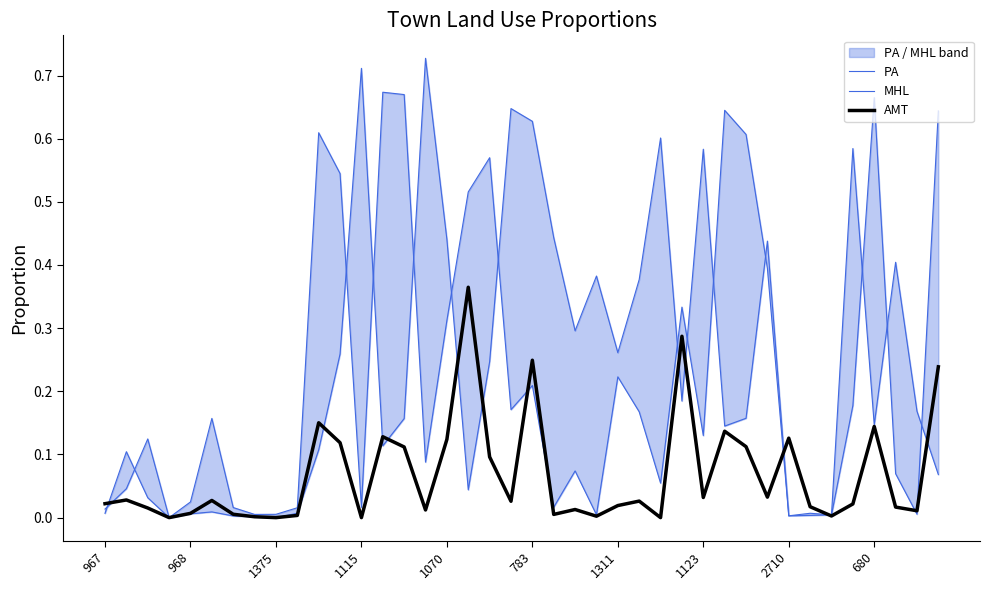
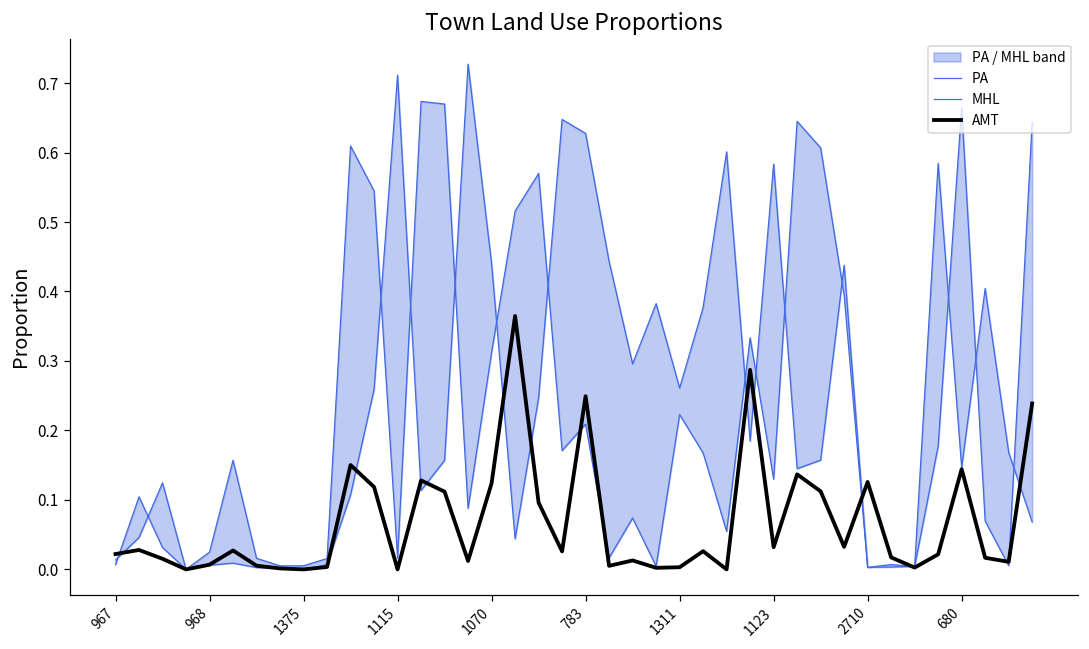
  {
    "AMT": {
      "967": 0.02,
      "1115": 0.00,
      "1070": 0.12,
      "783": 0.25,
-     "1311": 0.02,
+     "1311": 0.00,
      "1123": 0.03,
      "2710": 0.13
    }
  }
